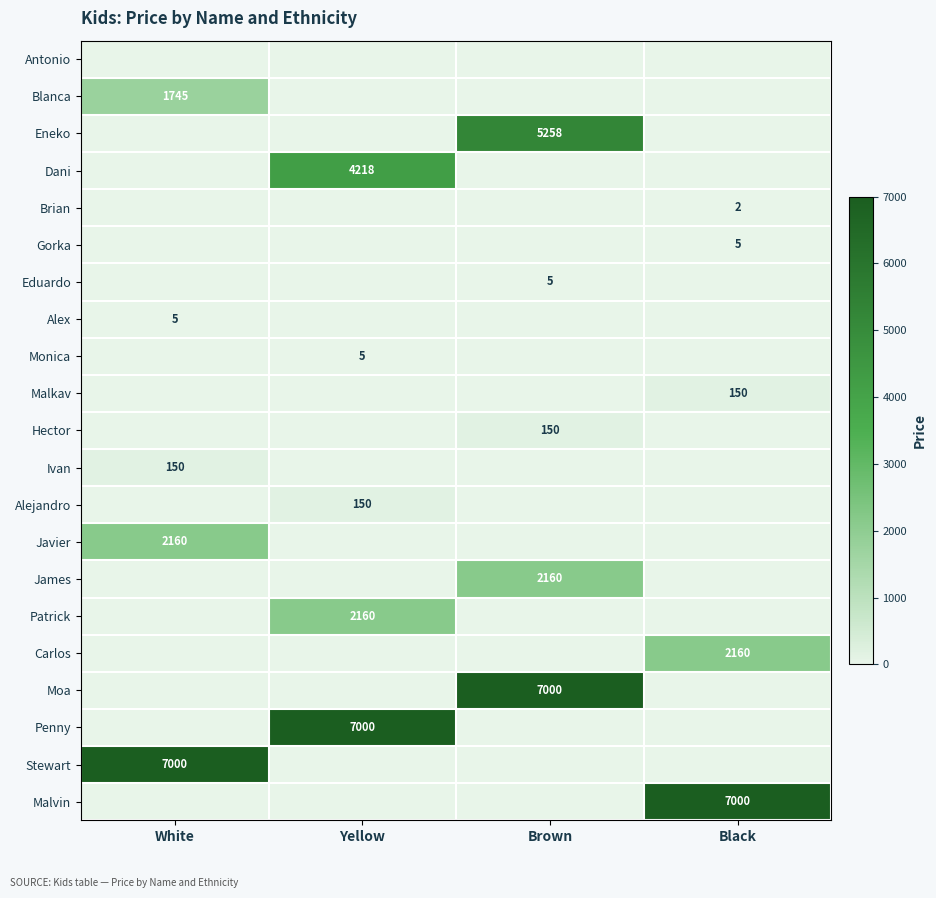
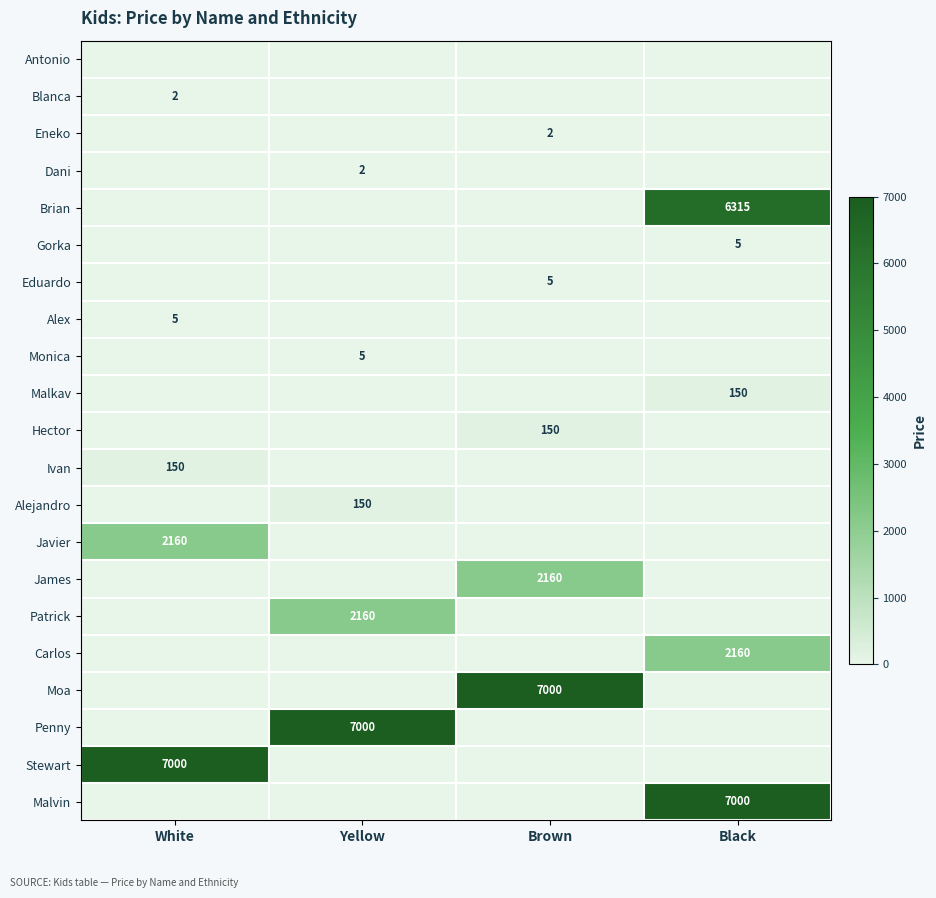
  {
    "Blanca": {
-     "White": 1745
+     "White": 2
    },
    "Eneko": {
-     "Brown": 5258
+     "Brown": 2
    },
    "Dani": {
-     "Yellow": 4218
+     "Yellow": 2
    },
    "Brian": {
-     "Black": 2
+     "Black": 6315
    },
    "Gorka": {
      "Black": 5
    },
    "Eduardo": {
      "Brown": 5
    },
    "Alex": {
      "White": 5
    },
    "Monica": {
      "Yellow": 5
    },
    "Malkav": {
      "Black": 150
    },
    "Hector": {
      "Brown": 150
    },
    "Ivan": {
      "White": 150
    },
    "Alejandro": {
      "Yellow": 150
    },
    "Javier": {
      "White": 2160
    },
    "James": {
      "Brown": 2160
    },
    "Patrick": {
      "Yellow": 2160
    },
    "Carlos": {
      "Black": 2160
    },
    "Moa": {
      "Brown": 7000
    },
    "Penny": {
      "Yellow": 7000
    },
    "Stewart": {
      "White": 7000
    },
    "Malvin": {
      "Black": 7000
    }
  }
